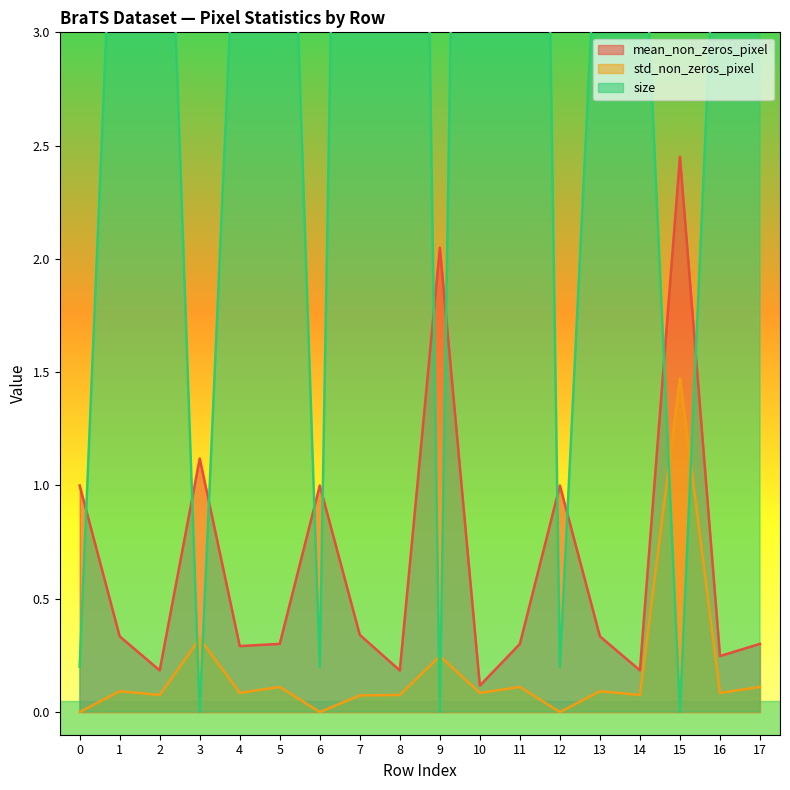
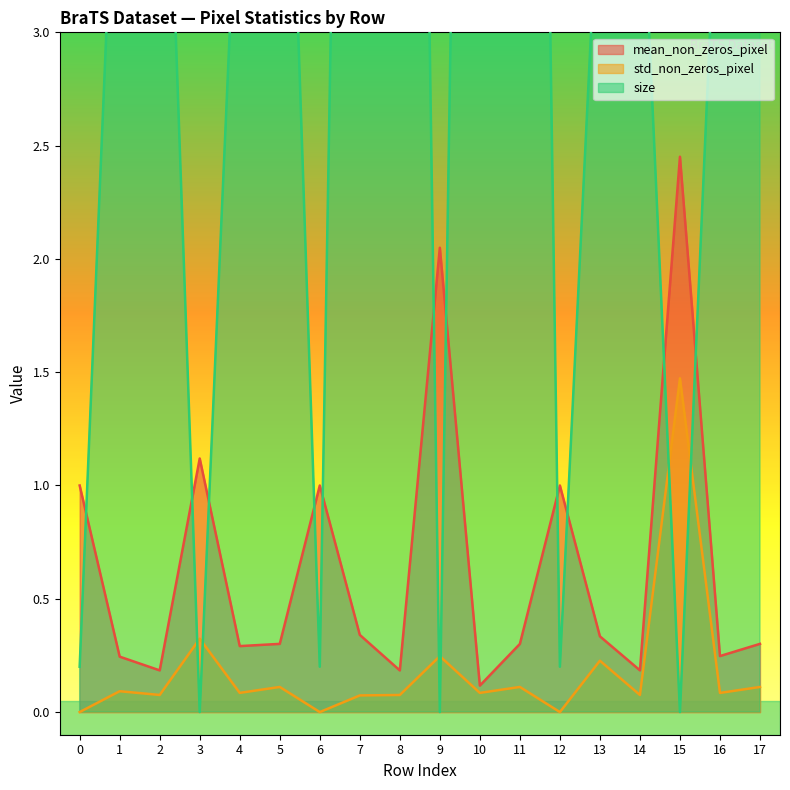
  {
    "mean_non_zeros_pixel": {
      "0": 1.00,
-     "1": 0.33,
+     "1": 0.24,
      "2": 0.18,
      "3": 1.12,
      "4": 0.29,
      "5": 0.30,
      "6": 1.00,
      "7": 0.34,
      "8": 0.18,
      "9": 2.05,
      "10": 0.12,
      "11": 0.30,
      "12": 1.00,
      "13": 0.33,
      "14": 0.18,
      "15": 2.45,
      "16": 0.25,
      "17": 0.30
    },
    "std_non_zeros_pixel": {
      "1": 0.09,
      "2": 0.08,
      "3": 0.32,
      "4": 0.08,
      "5": 0.11,
      "7": 0.07,
      "8": 0.08,
      "9": 0.25,
      "10": 0.08,
      "11": 0.11,
-     "13": 0.09,
+     "13": 0.23,
      "14": 0.08,
      "15": 1.47,
      "16": 0.08,
      "17": 0.11
    },
    "size": {
      "0": 0.20,
      "6": 0.20,
      "12": 0.20
    }
  }
